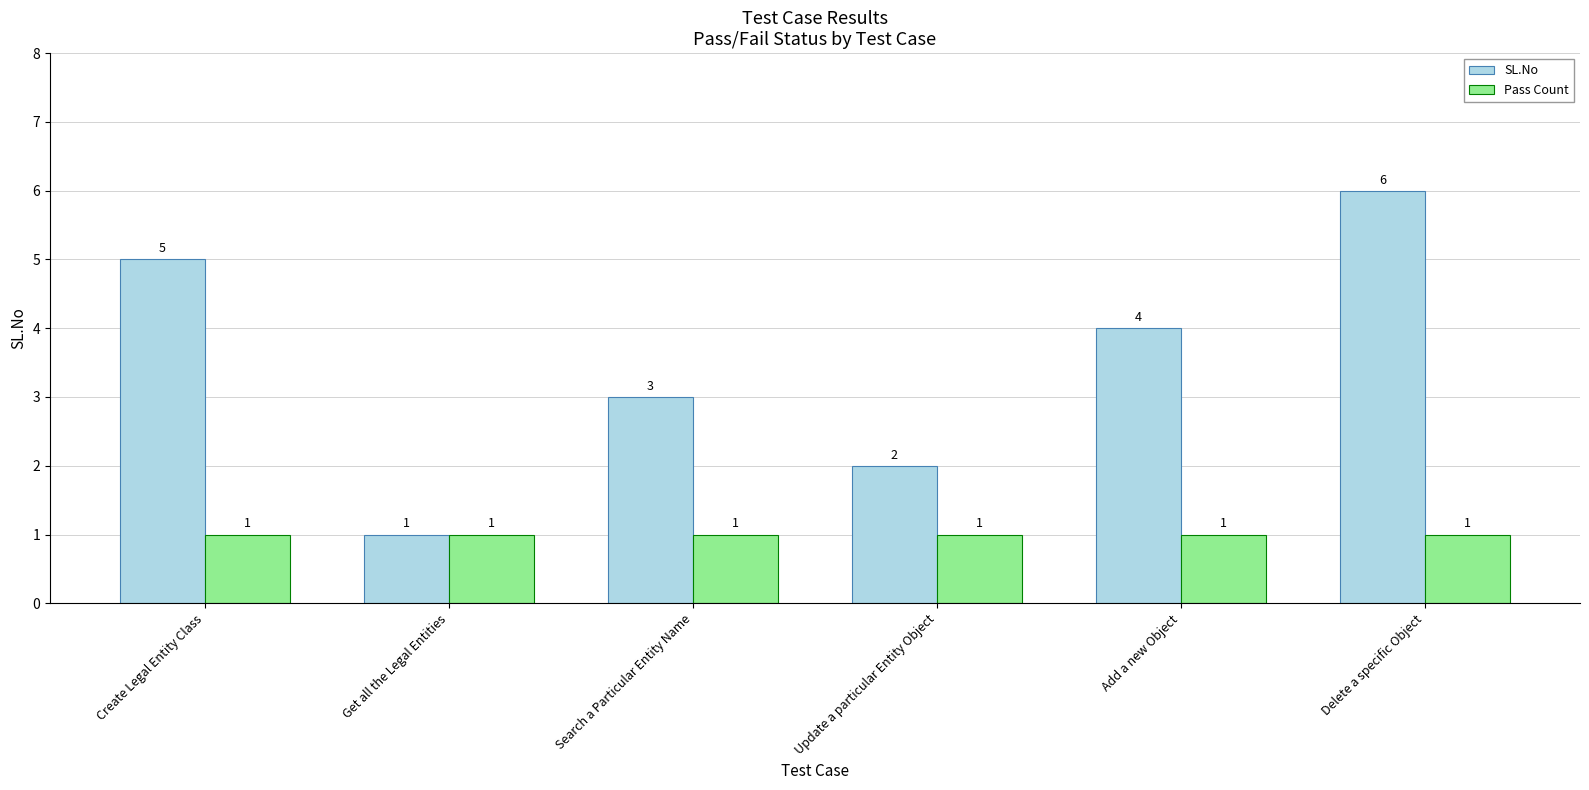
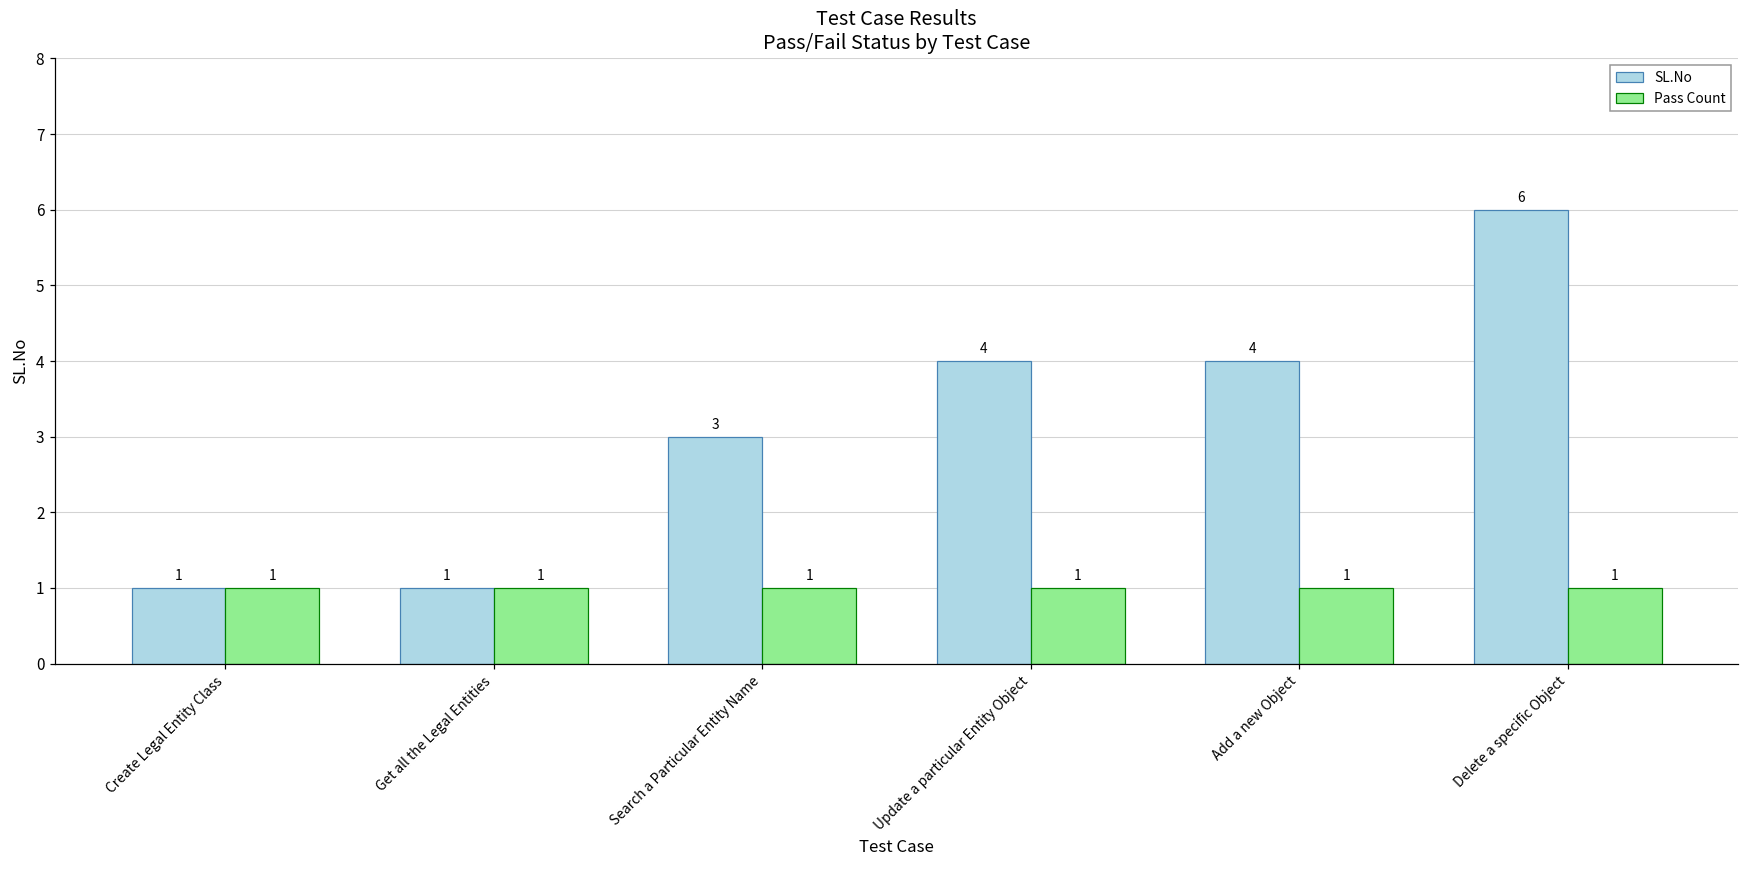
  {
    "SL.No": {
-     "Create Legal Entity Class": 5,
+     "Create Legal Entity Class": 1,
      "Get all the Legal Entities": 1,
      "Search a Particular Entity Name": 3,
-     "Update a particular Entity Object": 2,
+     "Update a particular Entity Object": 4,
      "Add a new Object": 4,
      "Delete a specific Object": 6
    },
    "Pass Count": {
      "Create Legal Entity Class": 1,
      "Get all the Legal Entities": 1,
      "Search a Particular Entity Name": 1,
      "Update a particular Entity Object": 1,
      "Add a new Object": 1,
      "Delete a specific Object": 1
    }
  }
